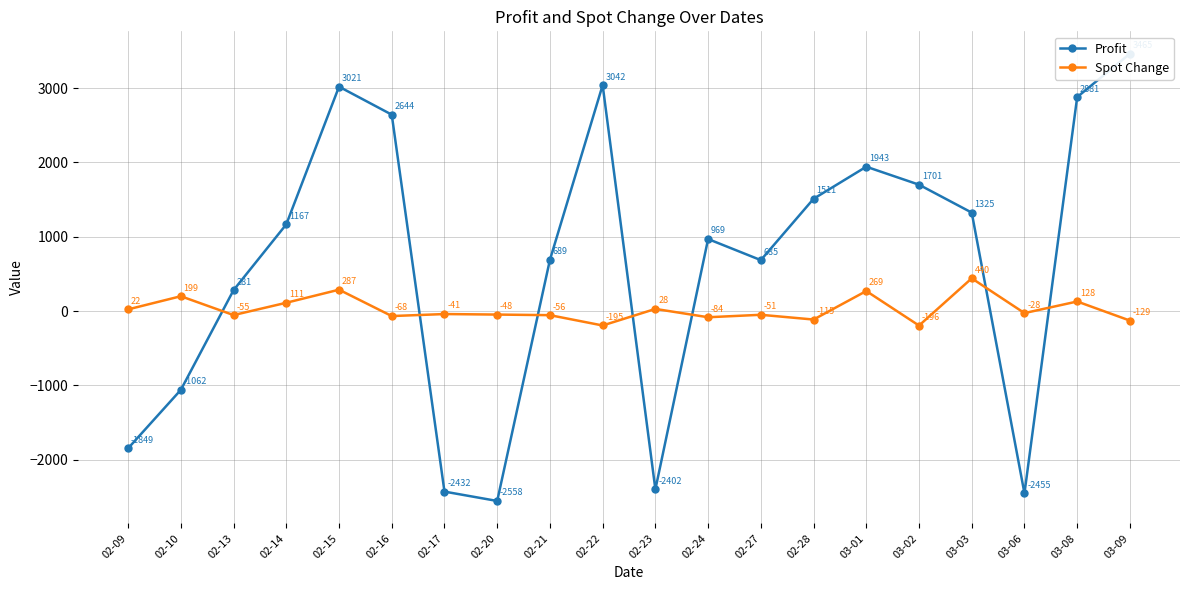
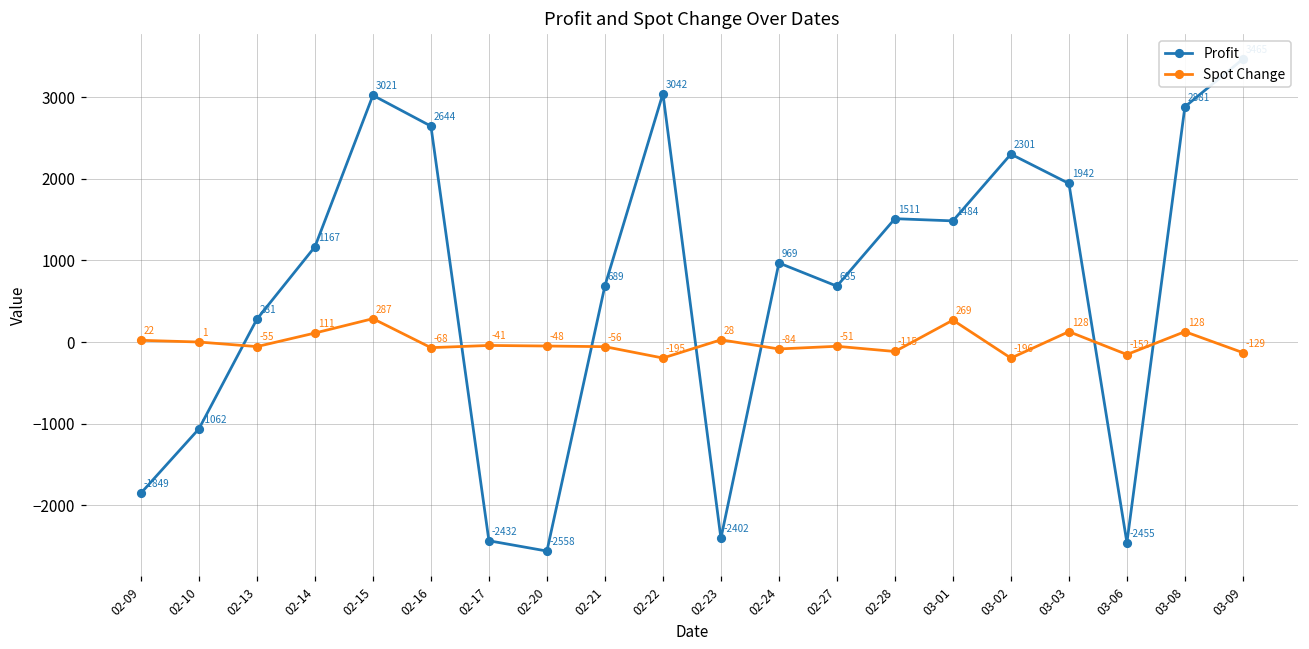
  {
    "Profit": {
      "02-09": -1849,
      "02-10": -1062,
      "02-13": 281,
      "02-14": 1167,
      "02-15": 3021,
      "02-16": 2644,
      "02-17": -2432,
      "02-20": -2558,
      "02-21": 689,
      "02-22": 3042,
      "02-23": -2402,
      "02-24": 969,
      "02-27": 685,
      "02-28": 1511,
-     "03-01": 1943,
-     "03-02": 1701,
-     "03-03": 1325,
+     "03-01": 1484,
+     "03-02": 2301,
+     "03-03": 1942,
      "03-06": -2455,
      "03-08": 2881
    },
    "Spot Change": {
      "02-09": 22,
-     "02-10": 199,
+     "02-10": 1,
      "02-13": -55,
      "02-14": 111,
      "02-15": 287,
      "02-16": -68,
      "02-17": -41,
      "02-20": -48,
      "02-21": -56,
      "02-22": -195,
      "02-23": 28,
      "02-24": -84,
      "02-27": -51,
      "02-28": -115,
      "03-01": 269,
      "03-02": -196,
-     "03-03": 440,
-     "03-06": -28,
+     "03-03": 128,
+     "03-06": -152,
      "03-08": 128,
      "03-09": -129
    }
  }
